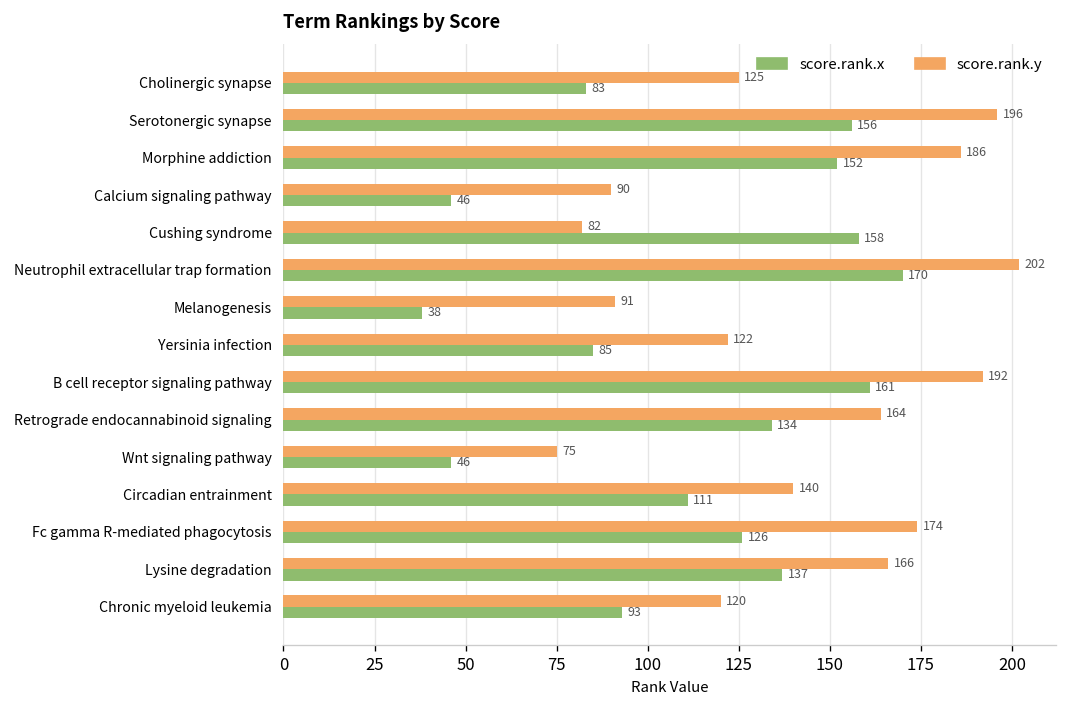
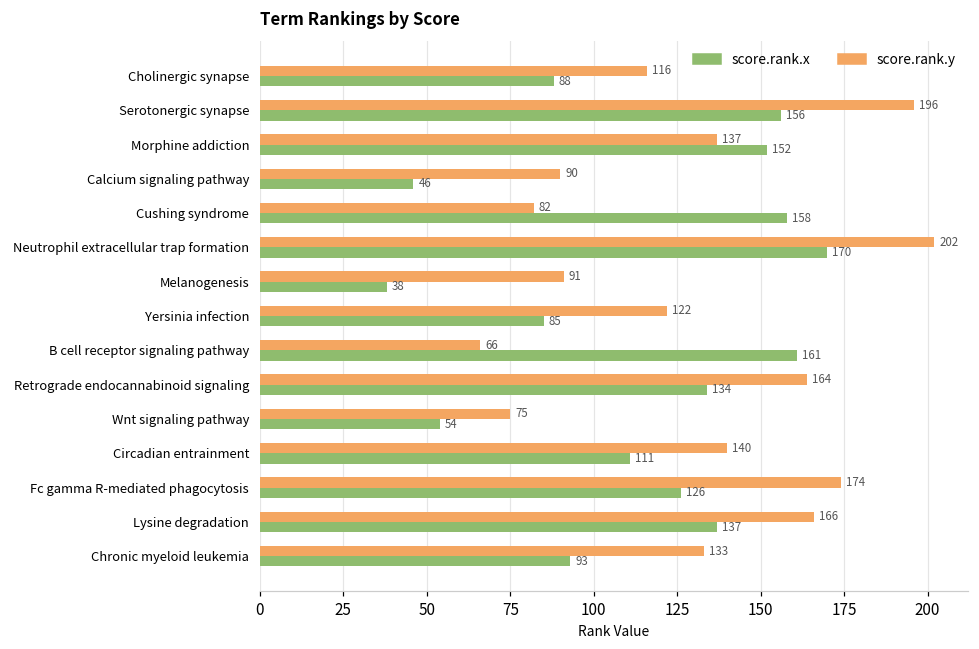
  {
    "score.rank.x": {
-     "Cholinergic synapse": 83,
+     "Cholinergic synapse": 88,
      "Serotonergic synapse": 156,
      "Morphine addiction": 152,
      "Calcium signaling pathway": 46,
      "Cushing syndrome": 158,
      "Neutrophil extracellular trap formation": 170,
      "Melanogenesis": 38,
      "Yersinia infection": 85,
      "B cell receptor signaling pathway": 161,
      "Retrograde endocannabinoid signaling": 134,
-     "Wnt signaling pathway": 46,
+     "Wnt signaling pathway": 54,
      "Circadian entrainment": 111,
      "Fc gamma R-mediated phagocytosis": 126,
      "Lysine degradation": 137,
      "Chronic myeloid leukemia": 93
    },
    "score.rank.y": {
-     "Cholinergic synapse": 125,
+     "Cholinergic synapse": 116,
      "Serotonergic synapse": 196,
-     "Morphine addiction": 186,
+     "Morphine addiction": 137,
      "Calcium signaling pathway": 90,
      "Cushing syndrome": 82,
      "Neutrophil extracellular trap formation": 202,
      "Melanogenesis": 91,
      "Yersinia infection": 122,
-     "B cell receptor signaling pathway": 192,
+     "B cell receptor signaling pathway": 66,
      "Retrograde endocannabinoid signaling": 164,
      "Wnt signaling pathway": 75,
      "Circadian entrainment": 140,
      "Fc gamma R-mediated phagocytosis": 174,
      "Lysine degradation": 166,
-     "Chronic myeloid leukemia": 120
+     "Chronic myeloid leukemia": 133
    }
  }
